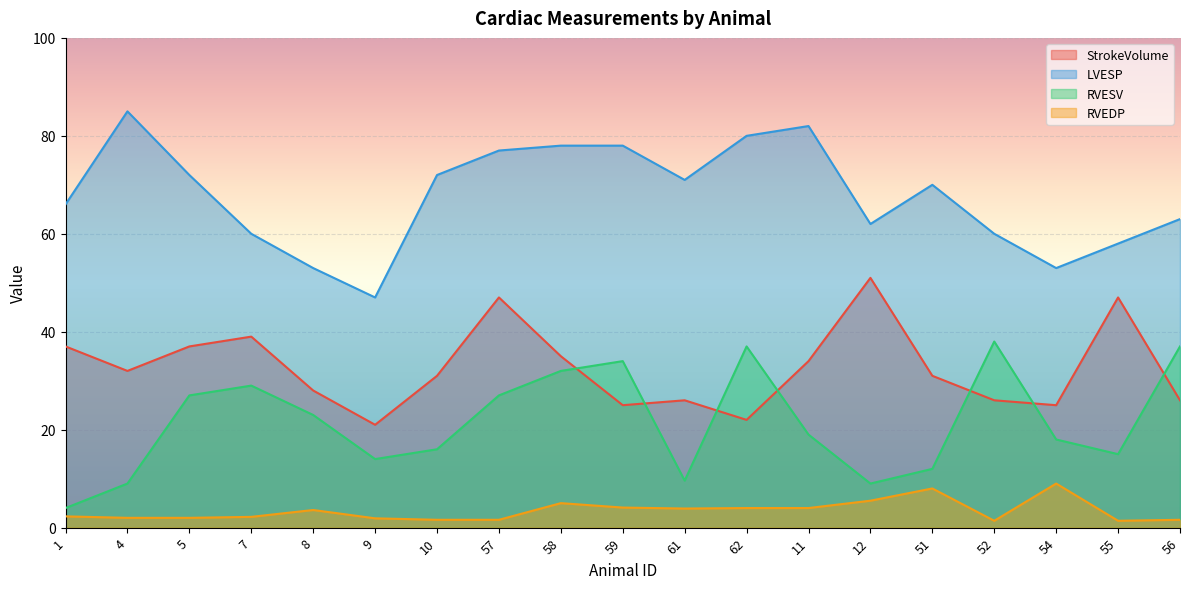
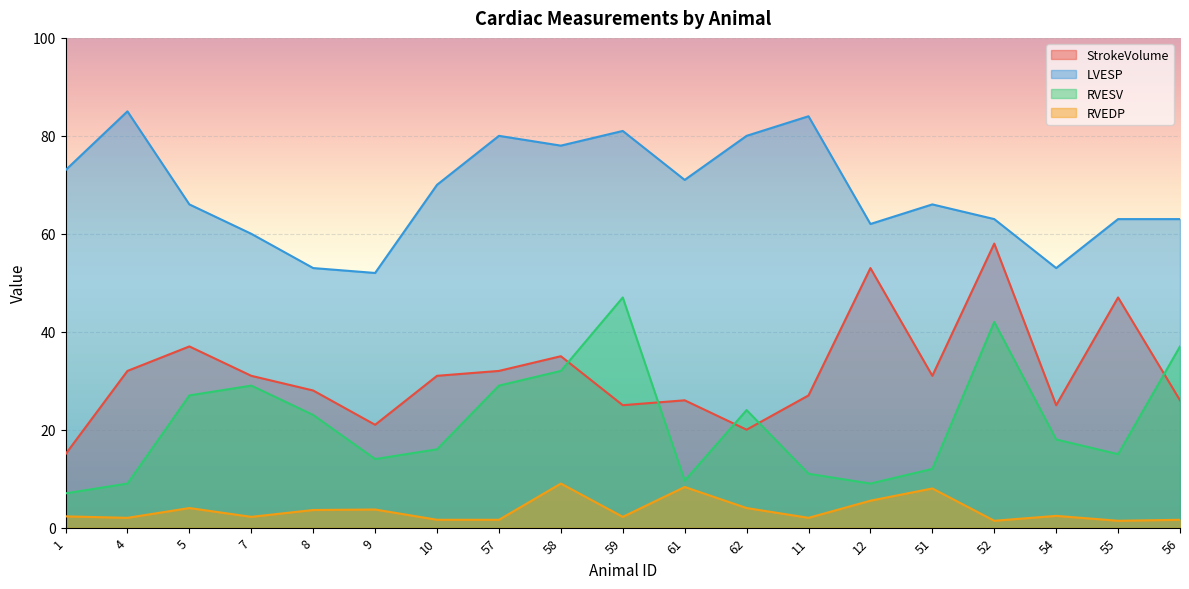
  {
    "StrokeVolume": {
-     "1": 37,
+     "1": 15,
      "4": 32,
      "5": 37,
-     "7": 39,
+     "7": 31,
      "8": 28,
      "9": 21,
      "10": 31,
-     "57": 47,
+     "57": 32,
      "58": 35,
      "59": 25,
      "61": 26,
-     "62": 22,
-     "11": 34,
-     "12": 51,
+     "62": 20,
+     "11": 27,
+     "12": 53,
      "51": 31,
-     "52": 26,
+     "52": 58,
      "54": 25,
      "55": 47,
      "56": 26
    },
    "LVESP": {
-     "1": 66,
+     "1": 73,
      "4": 85,
-     "5": 72,
+     "5": 66,
      "7": 60,
      "8": 53,
-     "9": 47,
-     "10": 72,
-     "57": 77,
+     "9": 52,
+     "10": 70,
+     "57": 80,
      "58": 78,
-     "59": 78,
+     "59": 81,
      "61": 71,
      "62": 80,
-     "11": 82,
+     "11": 84,
      "12": 62,
-     "51": 70,
-     "52": 60,
+     "51": 66,
+     "52": 63,
      "54": 53,
-     "55": 58,
+     "55": 63,
      "56": 63
    },
    "RVESV": {
-     "1": 4,
+     "1": 7,
      "4": 9,
      "5": 27,
      "7": 29,
      "8": 23,
      "9": 14,
      "10": 16,
-     "57": 27,
+     "57": 29,
      "58": 32,
-     "59": 34,
+     "59": 47,
      "61": 10,
-     "62": 37,
-     "11": 19,
+     "62": 24,
+     "11": 11,
      "12": 9,
      "51": 12,
-     "52": 38,
+     "52": 42,
      "54": 18,
      "55": 15,
      "56": 37
    },
    "RVEDP": {
      "1": 2,
      "4": 2,
-     "5": 2,
+     "5": 4,
      "7": 2,
      "8": 4,
-     "9": 2,
+     "9": 4,
      "10": 2,
      "57": 2,
-     "58": 5,
-     "59": 4,
-     "61": 4,
+     "58": 9,
+     "59": 2,
+     "61": 8,
      "62": 4,
-     "11": 4,
+     "11": 2,
      "12": 6,
      "51": 8,
      "52": 1,
-     "54": 9,
+     "54": 2,
      "55": 1,
      "56": 2
    }
  }
